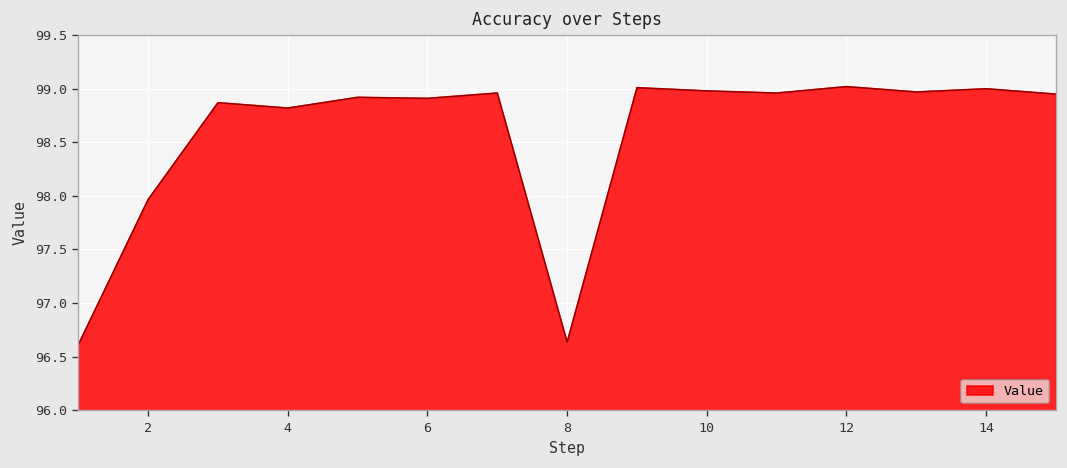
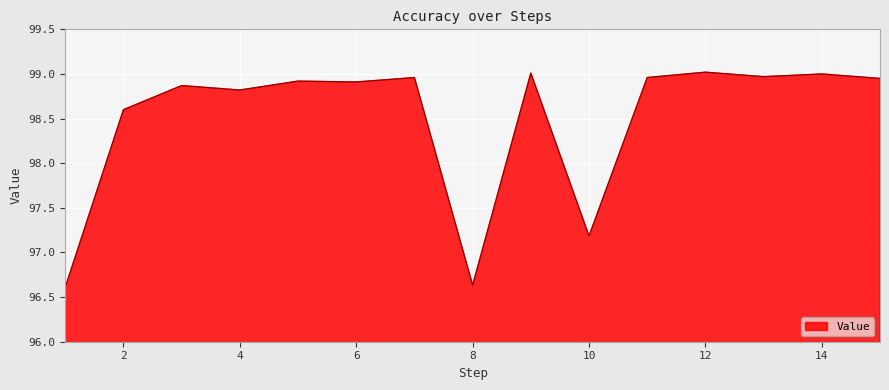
  {
-   "2": 98.0,
+   "2": 98.6,
    "4": 98.8,
    "6": 98.9,
    "8": 96.6,
-   "10": 99.0,
+   "10": 97.2,
    "12": 99.0,
    "14": 99.0
  }
